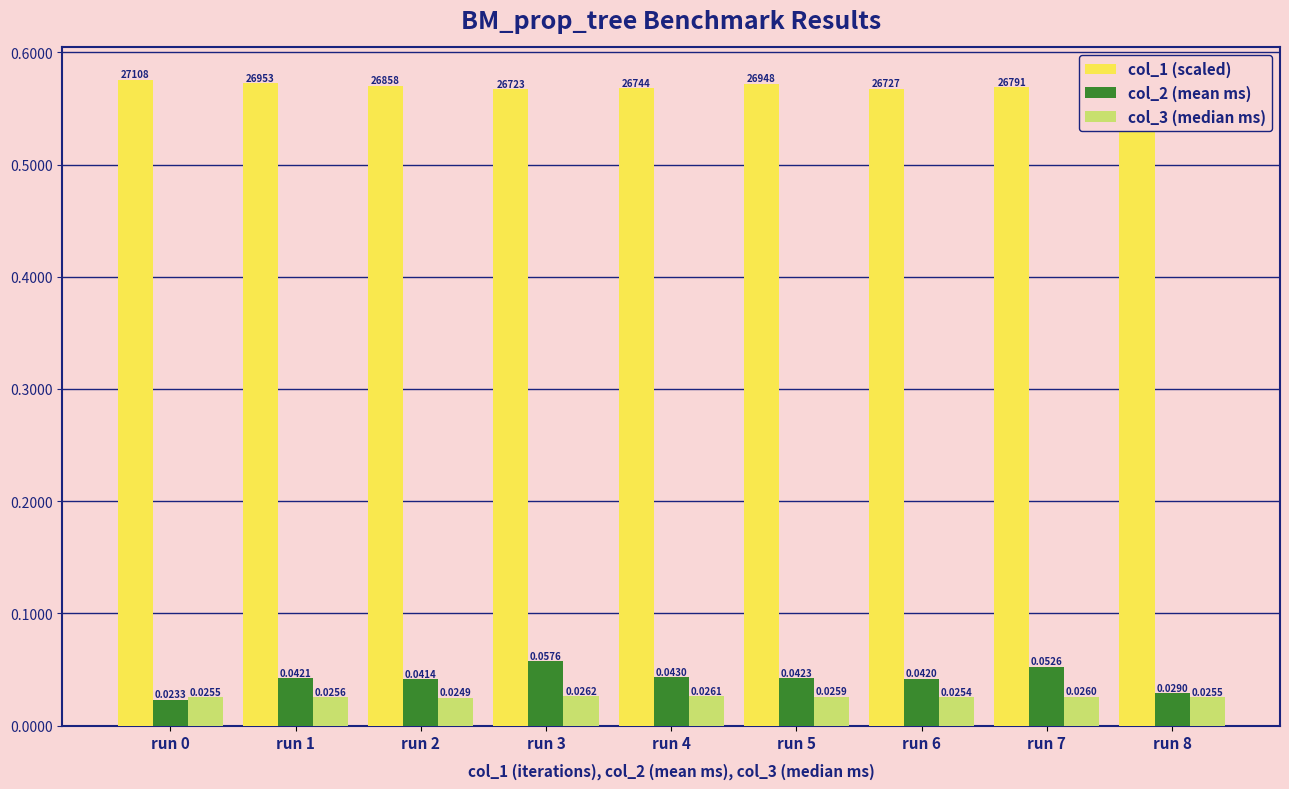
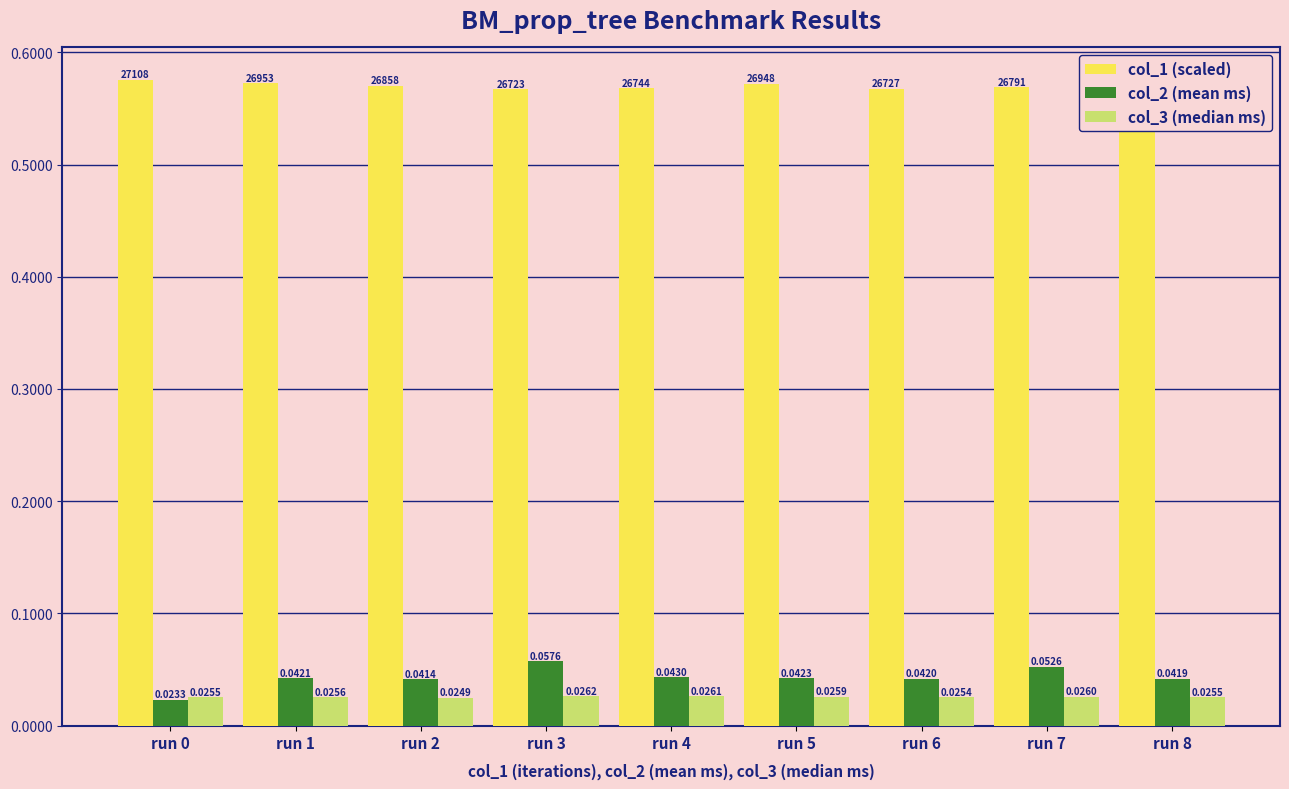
  {
    "col_2 (mean ms)": {
      "run 0": 0.0233,
      "run 1": 0.0421,
      "run 2": 0.0414,
      "run 3": 0.0576,
      "run 4": 0.0430,
      "run 5": 0.0423,
      "run 6": 0.0420,
      "run 7": 0.0526,
-     "run 8": 0.0290
+     "run 8": 0.0419
    }
  }
